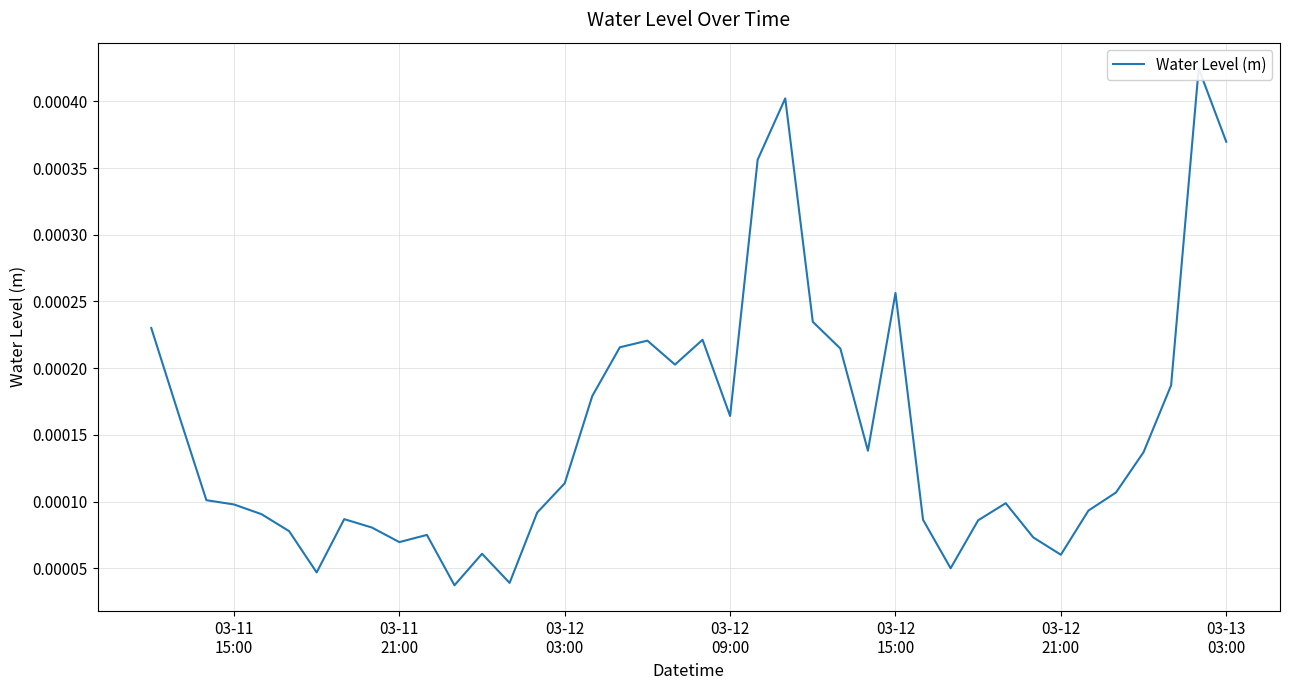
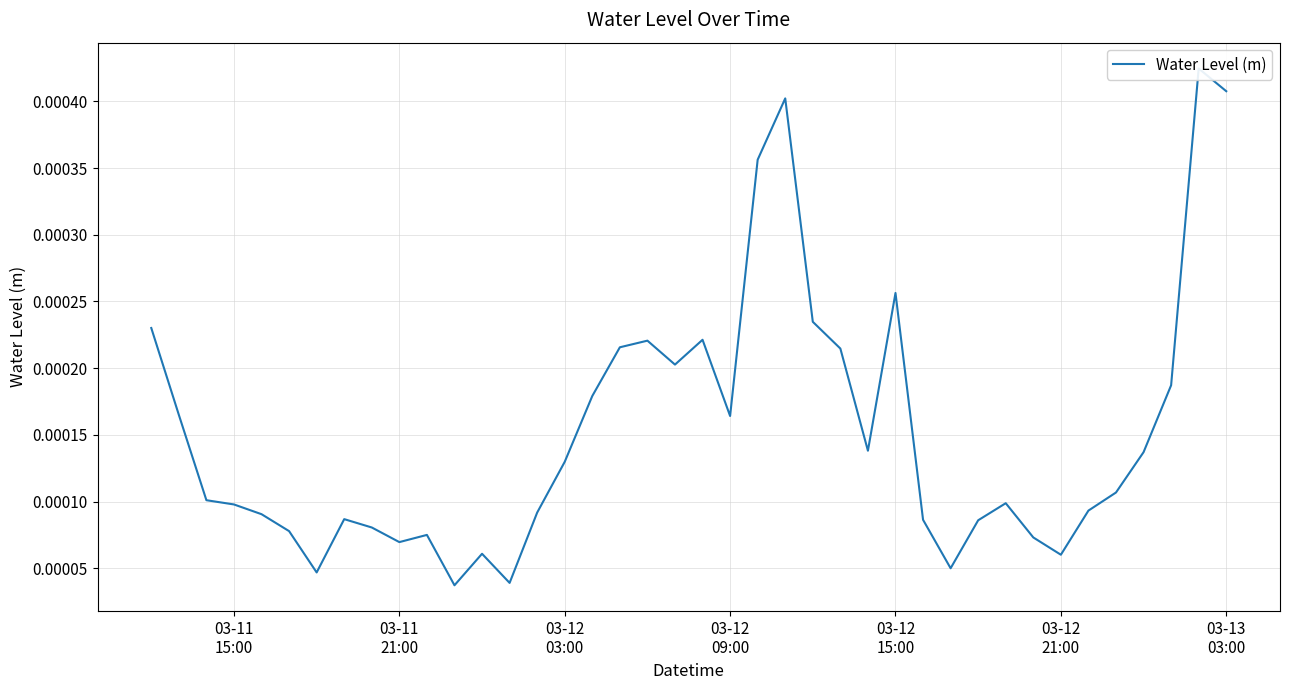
  {
    "03-11 15:00": 0.000098,
    "03-11 21:00": 0.000070,
-   "03-12 03:00": 0.000114,
+   "03-12 03:00": 0.000130,
    "03-12 09:00": 0.000164,
    "03-12 15:00": 0.000256,
    "03-12 21:00": 0.000060,
-   "03-13 03:00": 0.000370
+   "03-13 03:00": 0.000408
  }
